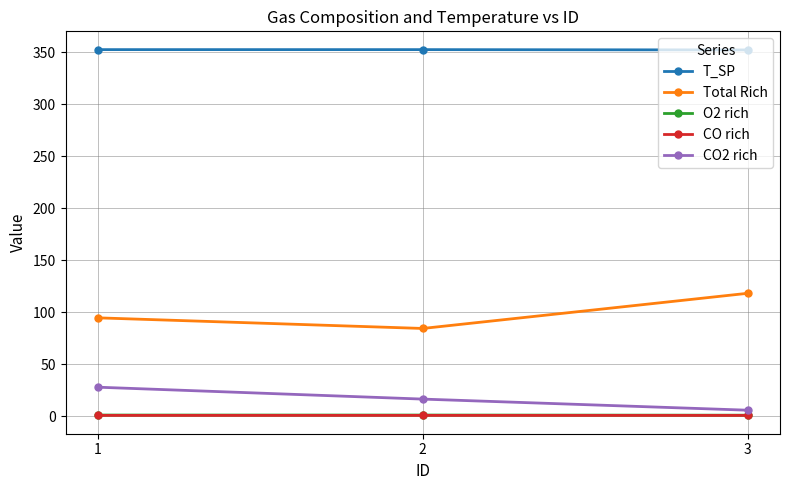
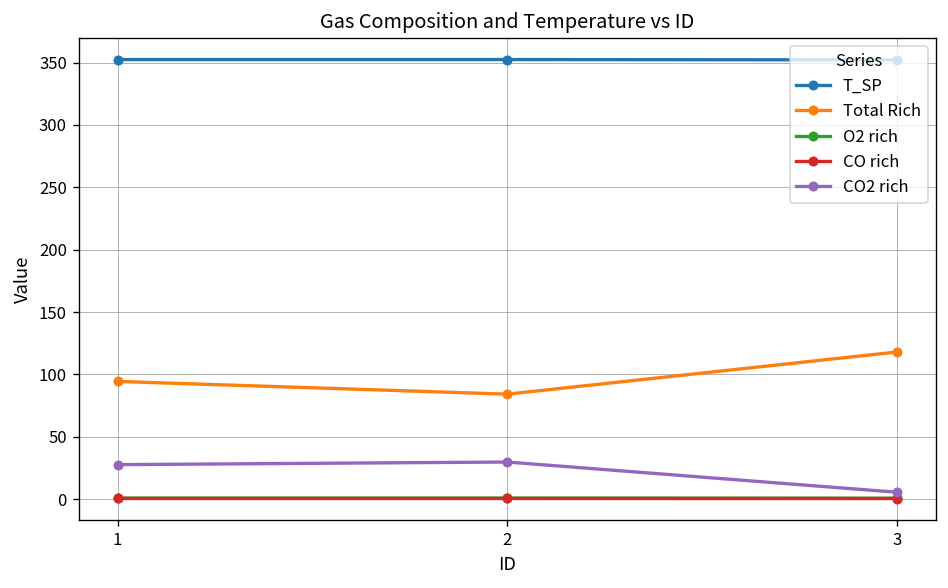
  {
    "T_SP": {
      "1": 352,
      "2": 352
    },
    "Total Rich": {
      "1": 94,
      "2": 84,
      "3": 118
    },
    "CO rich": {
      "1": 1,
      "2": 1,
      "3": 1
    },
    "CO2 rich": {
      "1": 28,
-     "2": 16,
+     "2": 30,
      "3": 6
    }
  }
